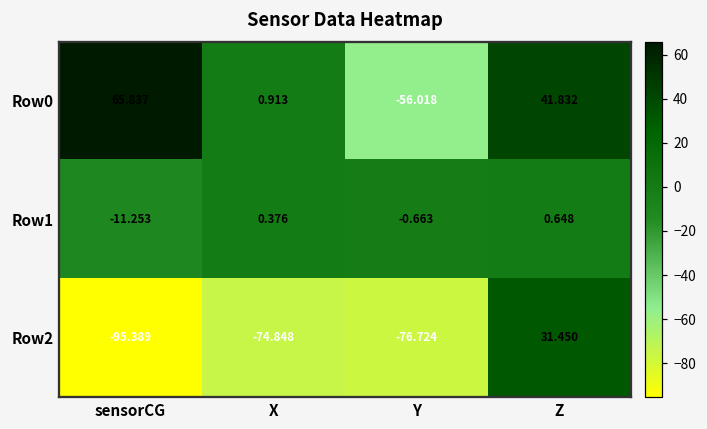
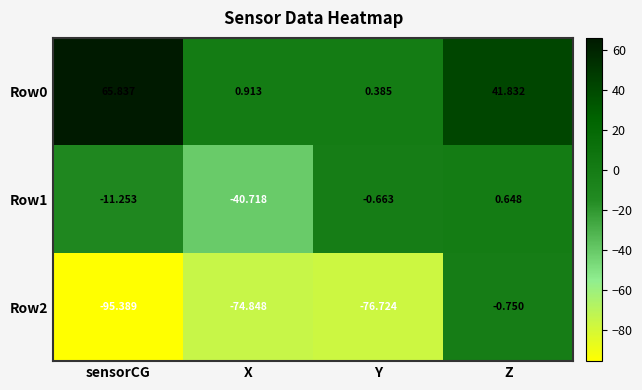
  {
    "Row0": {
      "X": 0.913,
-     "Y": -56.018,
+     "Y": 0.385,
      "Z": 41.832
    },
    "Row1": {
      "sensorCG": -11.253,
-     "X": 0.376,
+     "X": -40.718,
      "Y": -0.663,
      "Z": 0.648
    },
    "Row2": {
      "sensorCG": -95.389,
      "X": -74.848,
      "Y": -76.724,
-     "Z": 31.450
+     "Z": -0.750
    }
  }
